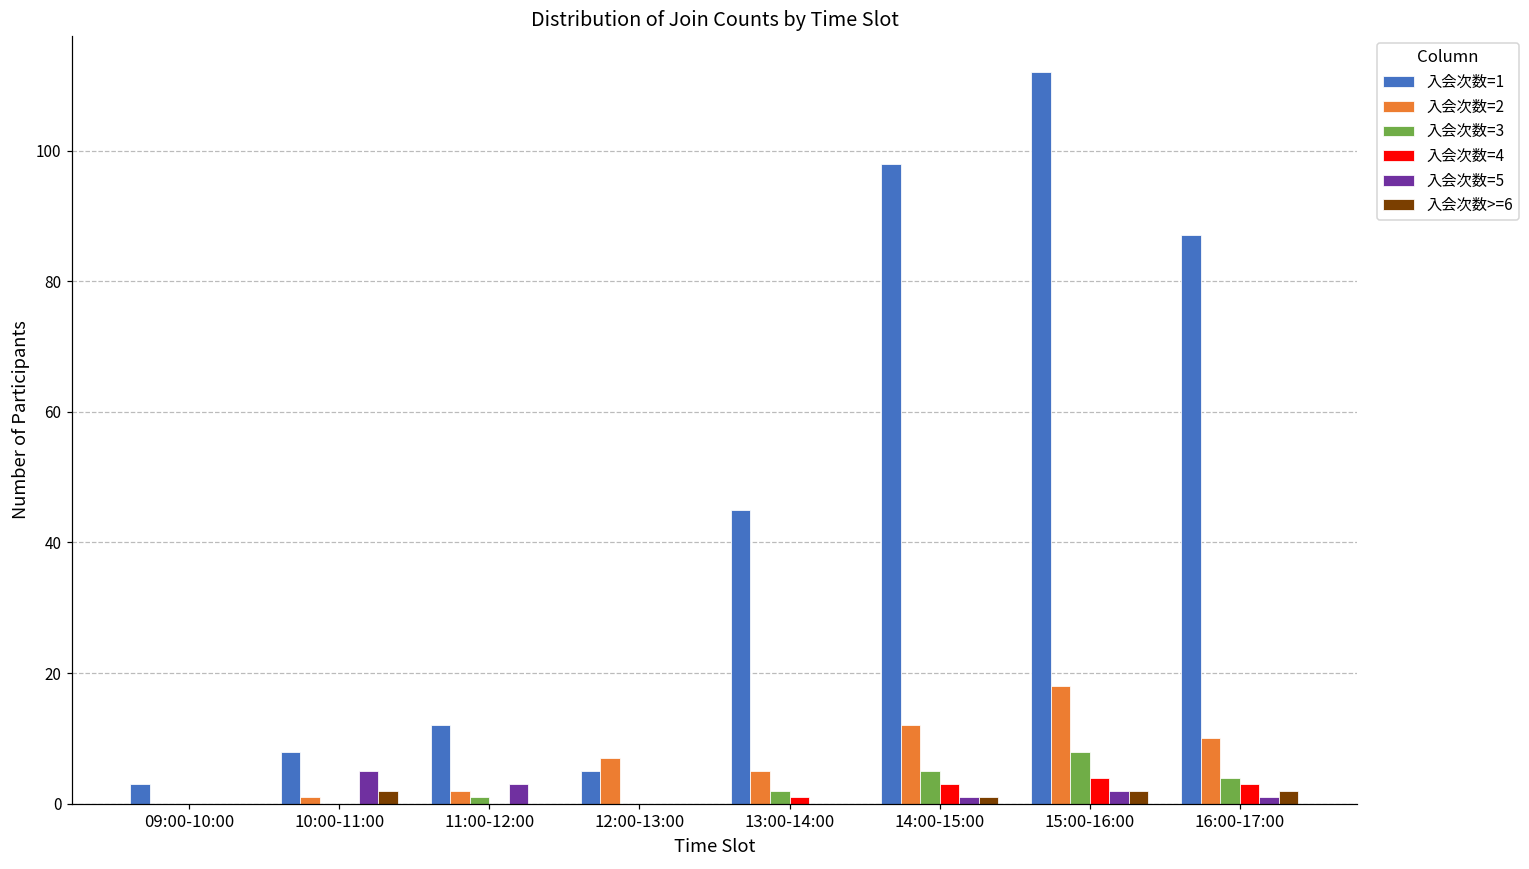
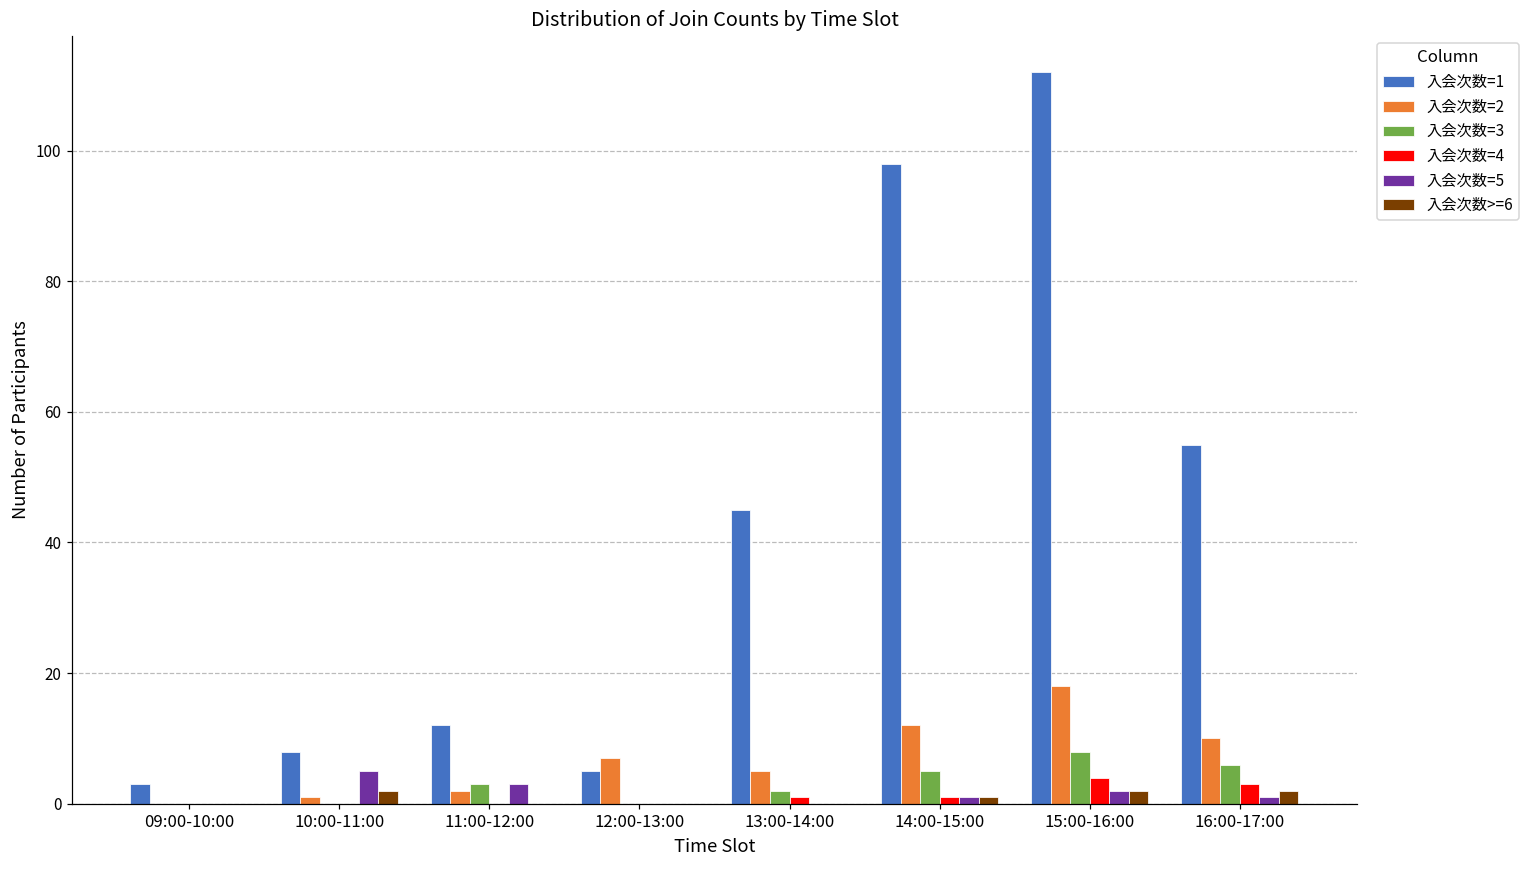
  {
    "入会次数=1": {
      "09:00-10:00": 3,
      "10:00-11:00": 8,
      "11:00-12:00": 12,
      "12:00-13:00": 5,
      "13:00-14:00": 45,
      "14:00-15:00": 98,
      "15:00-16:00": 112,
-     "16:00-17:00": 87
+     "16:00-17:00": 55
    },
    "入会次数=2": {
      "09:00-10:00": 0,
      "10:00-11:00": 1,
      "11:00-12:00": 2,
      "12:00-13:00": 7,
      "13:00-14:00": 5,
      "14:00-15:00": 12,
      "15:00-16:00": 18,
      "16:00-17:00": 10
    },
    "入会次数=3": {
      "09:00-10:00": 0,
      "10:00-11:00": 0,
-     "11:00-12:00": 1,
+     "11:00-12:00": 3,
      "12:00-13:00": 0,
      "13:00-14:00": 2,
      "14:00-15:00": 5,
      "15:00-16:00": 8,
-     "16:00-17:00": 4
+     "16:00-17:00": 6
    },
    "入会次数=4": {
      "09:00-10:00": 0,
      "10:00-11:00": 0,
      "11:00-12:00": 0,
      "12:00-13:00": 0,
      "13:00-14:00": 1,
-     "14:00-15:00": 3,
+     "14:00-15:00": 1,
      "15:00-16:00": 4,
      "16:00-17:00": 3
    },
    "入会次数=5": {
      "09:00-10:00": 0,
      "10:00-11:00": 5,
      "11:00-12:00": 3,
      "12:00-13:00": 0,
      "13:00-14:00": 0,
      "14:00-15:00": 1,
      "15:00-16:00": 2,
      "16:00-17:00": 1
    },
    "入会次数>=6": {
      "09:00-10:00": 0,
      "10:00-11:00": 2,
      "11:00-12:00": 0,
      "12:00-13:00": 0,
      "13:00-14:00": 0,
      "14:00-15:00": 1,
      "15:00-16:00": 2,
      "16:00-17:00": 2
    }
  }
